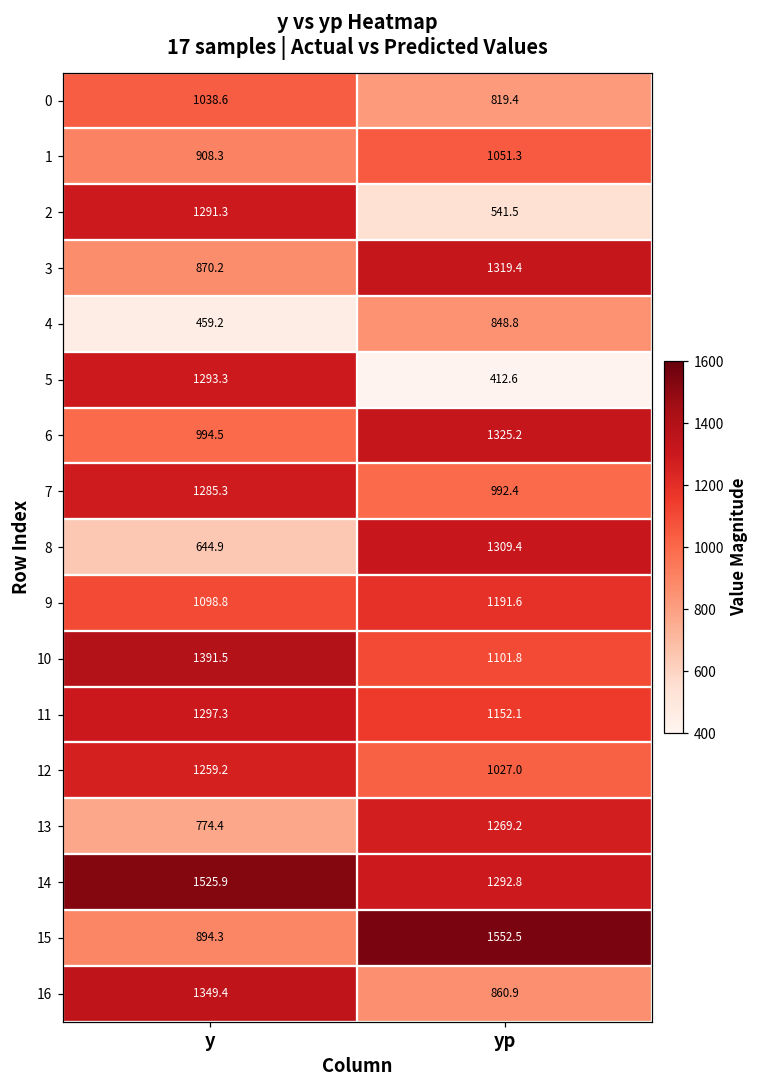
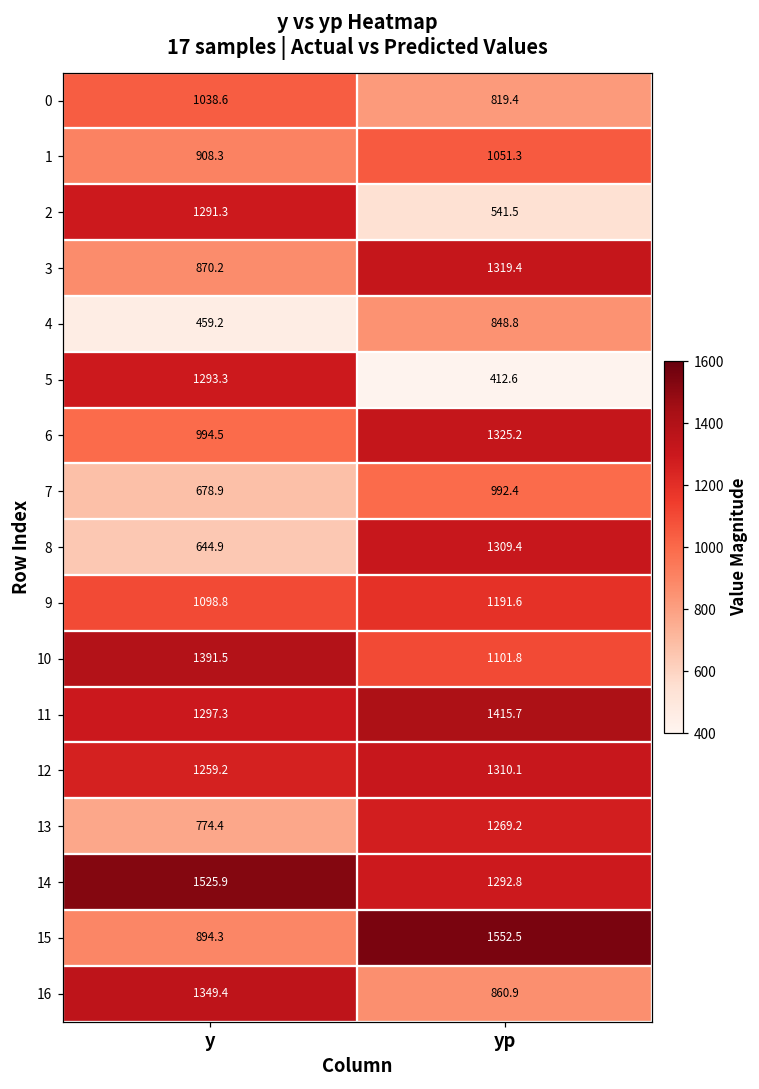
  {
    "0": {
      "y": 1038.6,
      "yp": 819.4
    },
    "1": {
      "y": 908.3,
      "yp": 1051.3
    },
    "2": {
      "y": 1291.3,
      "yp": 541.5
    },
    "3": {
      "y": 870.2,
      "yp": 1319.4
    },
    "4": {
      "y": 459.2,
      "yp": 848.8
    },
    "5": {
      "y": 1293.3,
      "yp": 412.6
    },
    "6": {
      "y": 994.5,
      "yp": 1325.2
    },
    "7": {
-     "y": 1285.3,
+     "y": 678.9,
      "yp": 992.4
    },
    "8": {
      "y": 644.9,
      "yp": 1309.4
    },
    "9": {
      "y": 1098.8,
      "yp": 1191.6
    },
    "10": {
      "y": 1391.5,
      "yp": 1101.8
    },
    "11": {
      "y": 1297.3,
-     "yp": 1152.1
+     "yp": 1415.7
    },
    "12": {
      "y": 1259.2,
-     "yp": 1027.0
+     "yp": 1310.1
    },
    "13": {
      "y": 774.4,
      "yp": 1269.2
    },
    "14": {
      "y": 1525.9,
      "yp": 1292.8
    },
    "15": {
      "y": 894.3,
      "yp": 1552.5
    },
    "16": {
      "y": 1349.4,
      "yp": 860.9
    }
  }
